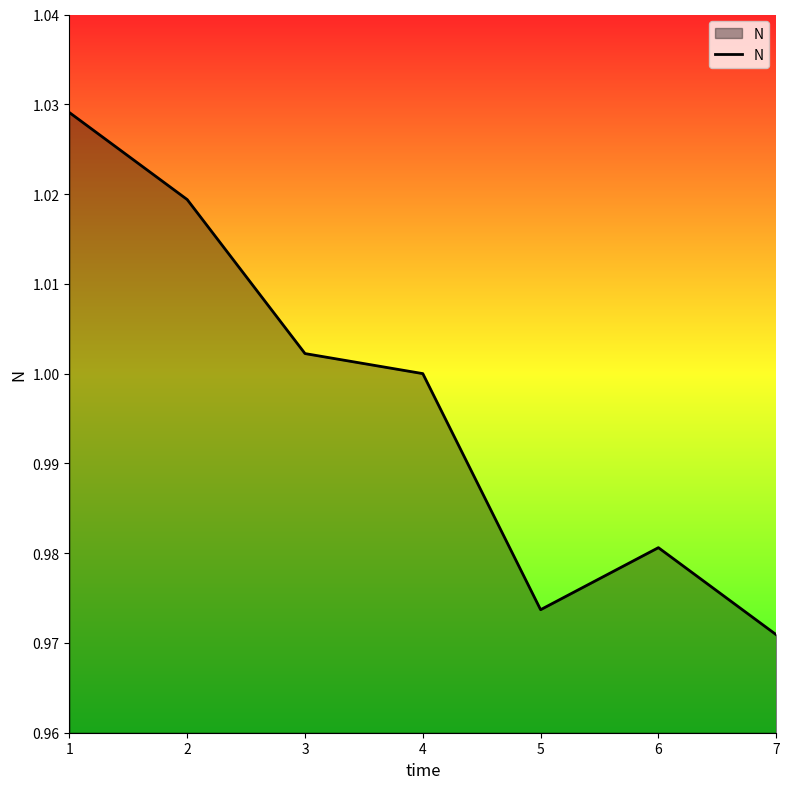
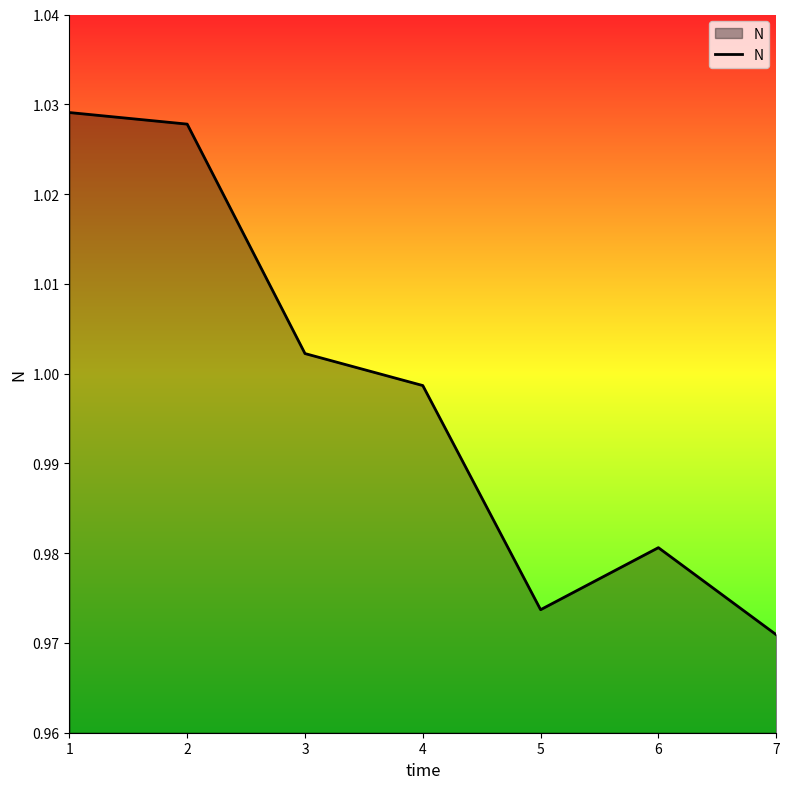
  {
    "1": 1.029,
-   "2": 1.019,
+   "2": 1.028,
    "3": 1.002,
-   "4": 1.000,
+   "4": 0.999,
    "5": 0.974,
    "6": 0.981,
    "7": 0.971
  }
